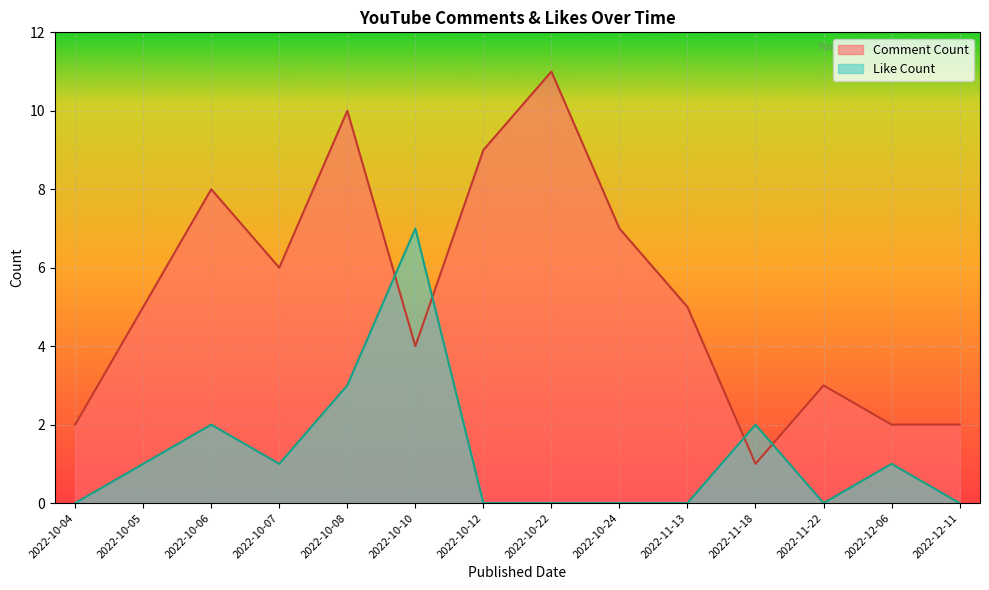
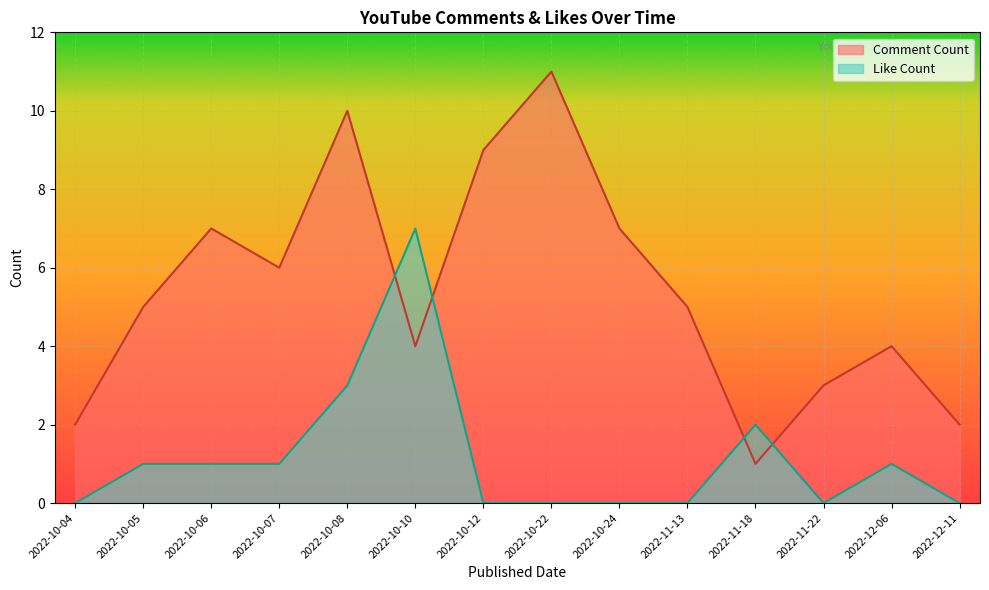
  {
    "Comment Count": {
      "2022-10-04": 2,
      "2022-10-05": 5,
-     "2022-10-06": 8,
+     "2022-10-06": 7,
      "2022-10-07": 6,
      "2022-10-08": 10,
      "2022-10-10": 4,
      "2022-10-12": 9,
      "2022-10-22": 11,
      "2022-10-24": 7,
      "2022-11-13": 5,
      "2022-11-18": 1,
      "2022-11-22": 3,
-     "2022-12-06": 2,
+     "2022-12-06": 4,
      "2022-12-11": 2
    },
    "Like Count": {
      "2022-10-04": 0,
      "2022-10-05": 1,
-     "2022-10-06": 2,
+     "2022-10-06": 1,
      "2022-10-07": 1,
      "2022-10-08": 3,
      "2022-10-10": 7,
      "2022-10-12": 0,
      "2022-10-22": 0,
      "2022-10-24": 0,
      "2022-11-13": 0,
      "2022-11-18": 2,
      "2022-11-22": 0,
      "2022-12-06": 1,
      "2022-12-11": 0
    }
  }
